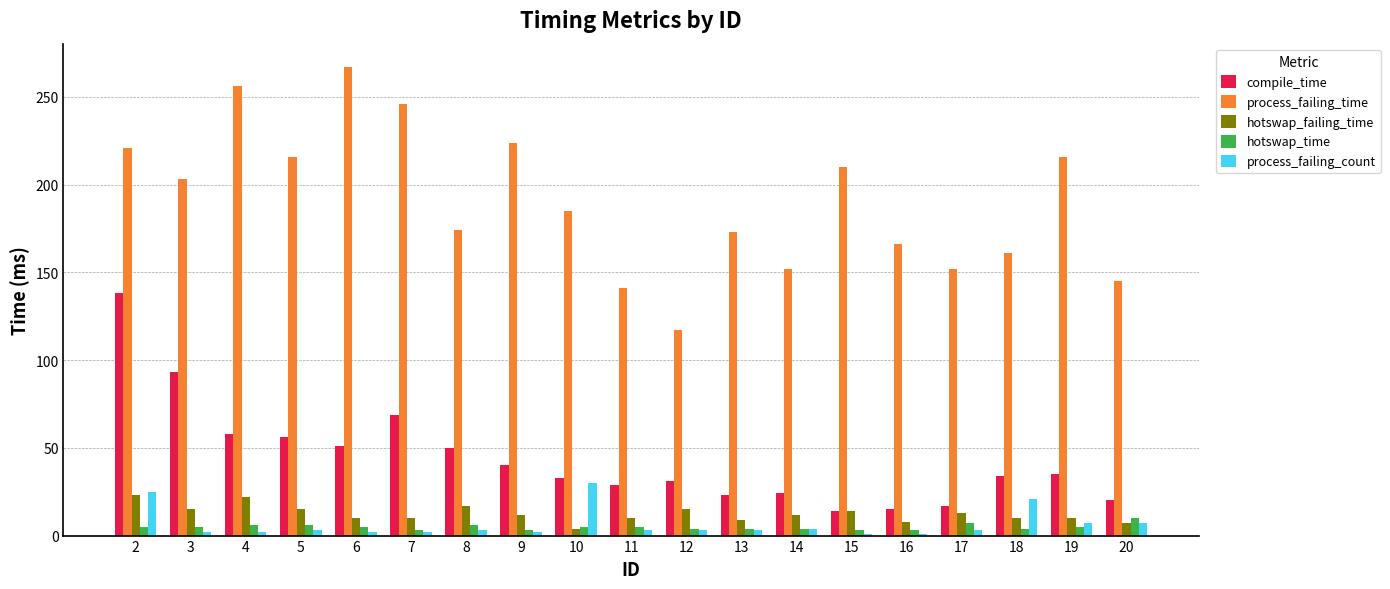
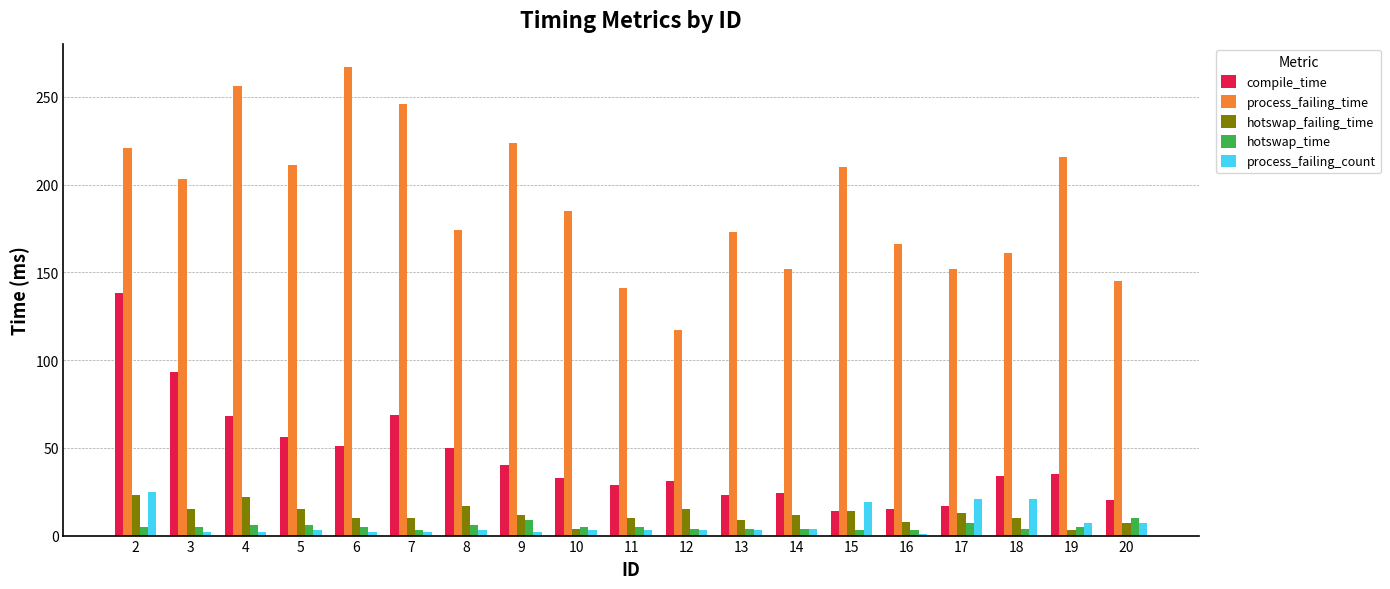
  {
    "compile_time": {
      "2": 138,
      "3": 93,
-     "4": 58,
+     "4": 68,
      "5": 56,
      "6": 51,
      "7": 69,
      "8": 50,
      "9": 40,
      "10": 33,
      "11": 29,
      "12": 31,
      "13": 23,
      "14": 24,
      "15": 14,
      "16": 15,
      "17": 17,
      "18": 34,
      "19": 35,
      "20": 20
    },
    "process_failing_time": {
      "2": 221,
      "3": 203,
      "4": 256,
-     "5": 216,
+     "5": 211,
      "6": 267,
      "7": 246,
      "8": 174,
      "9": 224,
      "10": 185,
      "11": 141,
      "12": 117,
      "13": 173,
      "14": 152,
      "15": 210,
      "16": 166,
      "17": 152,
      "18": 161,
      "19": 216,
      "20": 145
    },
    "hotswap_failing_time": {
      "2": 23,
      "3": 15,
      "4": 22,
      "5": 15,
      "6": 10,
      "7": 10,
      "8": 17,
      "9": 12,
      "10": 4,
      "11": 10,
      "12": 15,
      "13": 9,
      "14": 12,
      "15": 14,
      "16": 8,
      "17": 13,
      "18": 10,
-     "19": 10,
+     "19": 3,
      "20": 7
    },
    "hotswap_time": {
      "2": 5,
      "3": 5,
      "4": 6,
      "5": 6,
      "6": 5,
      "7": 3,
      "8": 6,
-     "9": 3,
+     "9": 9,
      "10": 5,
      "11": 5,
      "12": 4,
      "13": 4,
      "14": 4,
      "15": 3,
      "16": 3,
      "17": 7,
      "18": 4,
      "19": 5,
      "20": 10
    },
    "process_failing_count": {
      "2": 25,
      "3": 2,
      "4": 2,
      "5": 3,
      "6": 2,
      "7": 2,
      "8": 3,
      "9": 2,
-     "10": 30,
+     "10": 3,
      "11": 3,
      "12": 3,
      "13": 3,
      "14": 4,
-     "15": 1,
-     "17": 3,
+     "15": 19,
+     "17": 21,
      "18": 21,
      "19": 7,
      "20": 7
    }
  }
